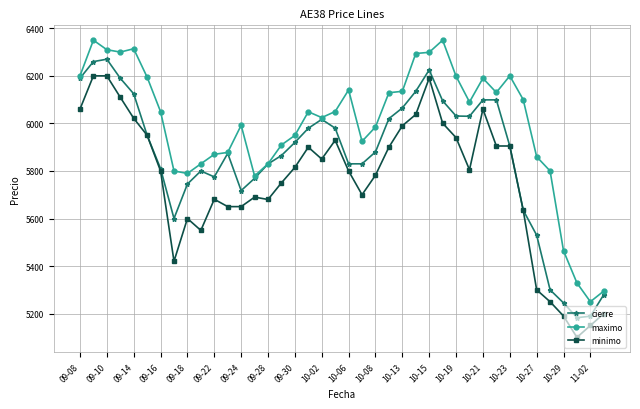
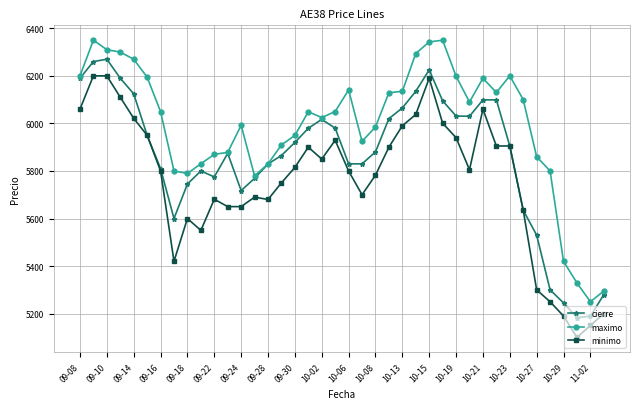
  {
    "maximo": {
      "09-10": 6310,
-     "09-14": 6310,
+     "09-14": 6270,
      "09-16": 6050,
      "09-18": 5790,
      "09-22": 5870,
      "09-24": 5990,
      "09-30": 5950,
      "10-06": 6140,
      "10-08": 5980,
      "10-13": 6140,
-     "10-15": 6300,
+     "10-15": 6340,
      "10-19": 6200,
      "10-21": 6190,
      "10-23": 6200,
      "10-27": 5860,
-     "10-29": 5460,
+     "10-29": 5420,
      "11-02": 5250
    }
  }
